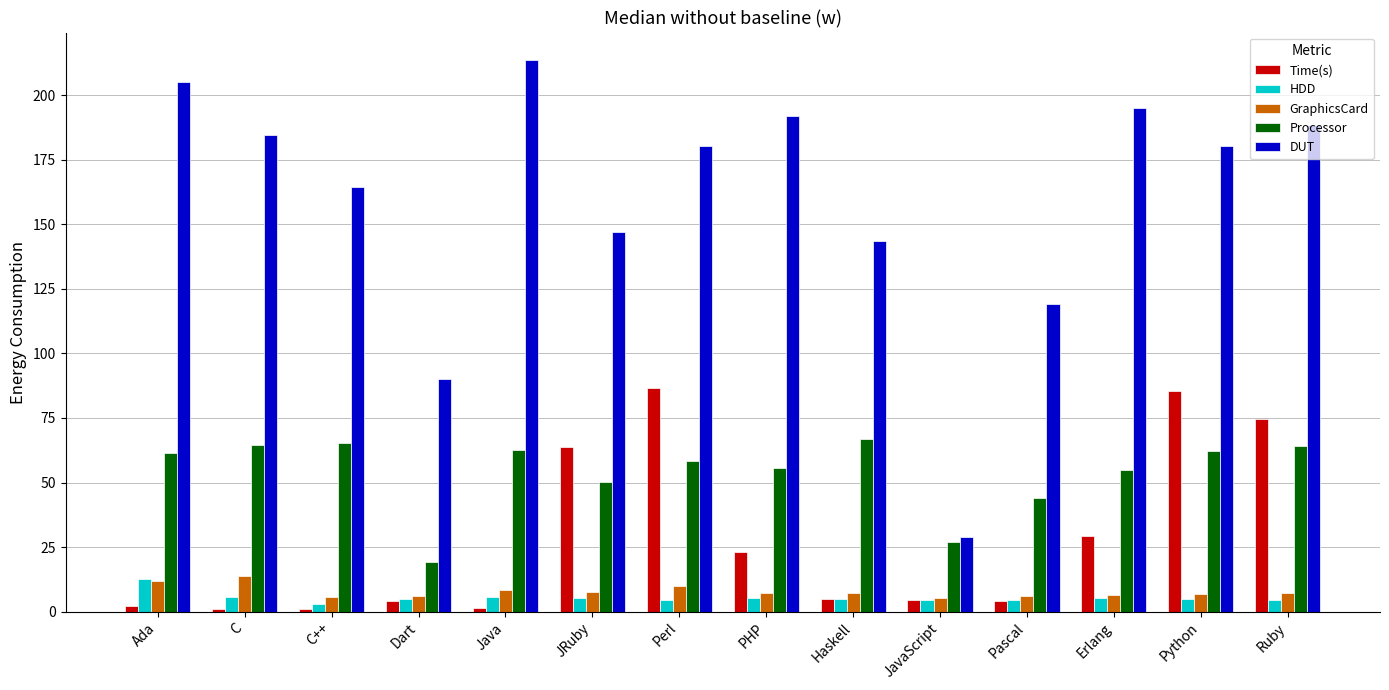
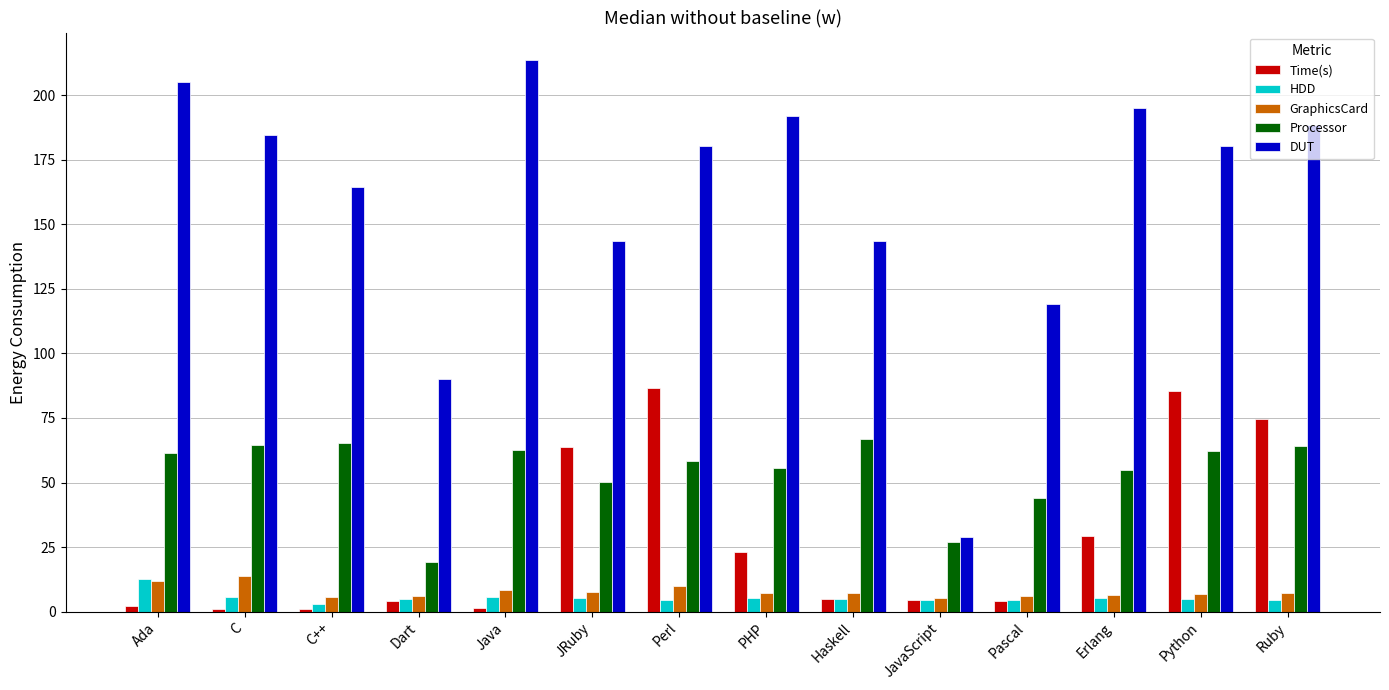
  {
    "Time(s)": {
      "Ada": 2,
      "Dart": 4,
      "Java": 1,
      "JRuby": 64,
      "Perl": 87,
      "PHP": 23,
      "Haskell": 5,
      "JavaScript": 4,
      "Pascal": 4,
      "Erlang": 29,
      "Python": 86,
      "Ruby": 74
    },
    "HDD": {
      "Ada": 13,
      "C": 6,
      "C++": 3,
      "Dart": 5,
      "Java": 6,
      "JRuby": 5,
      "Perl": 5,
      "PHP": 5,
      "Haskell": 5,
      "JavaScript": 5,
      "Pascal": 5,
      "Erlang": 5,
      "Python": 5,
      "Ruby": 5
    },
    "GraphicsCard": {
      "Ada": 12,
      "C": 14,
      "C++": 6,
      "Dart": 6,
      "Java": 8,
      "JRuby": 8,
      "Perl": 10,
      "PHP": 7,
      "Haskell": 7,
      "JavaScript": 5,
      "Pascal": 6,
      "Erlang": 7,
      "Python": 7,
      "Ruby": 7
    },
    "Processor": {
      "Ada": 62,
      "C": 65,
      "C++": 65,
      "Dart": 19,
      "Java": 63,
      "JRuby": 50,
      "Perl": 58,
      "PHP": 56,
      "Haskell": 67,
      "JavaScript": 27,
      "Pascal": 44,
      "Erlang": 55,
      "Python": 62,
      "Ruby": 64
    },
    "DUT": {
      "Ada": 205,
      "C": 185,
      "C++": 164,
      "Dart": 90,
      "Java": 214,
-     "JRuby": 147,
+     "JRuby": 143,
      "Perl": 180,
      "PHP": 192,
      "Haskell": 143,
      "JavaScript": 29,
      "Pascal": 119,
      "Erlang": 195,
      "Python": 180
    }
  }
